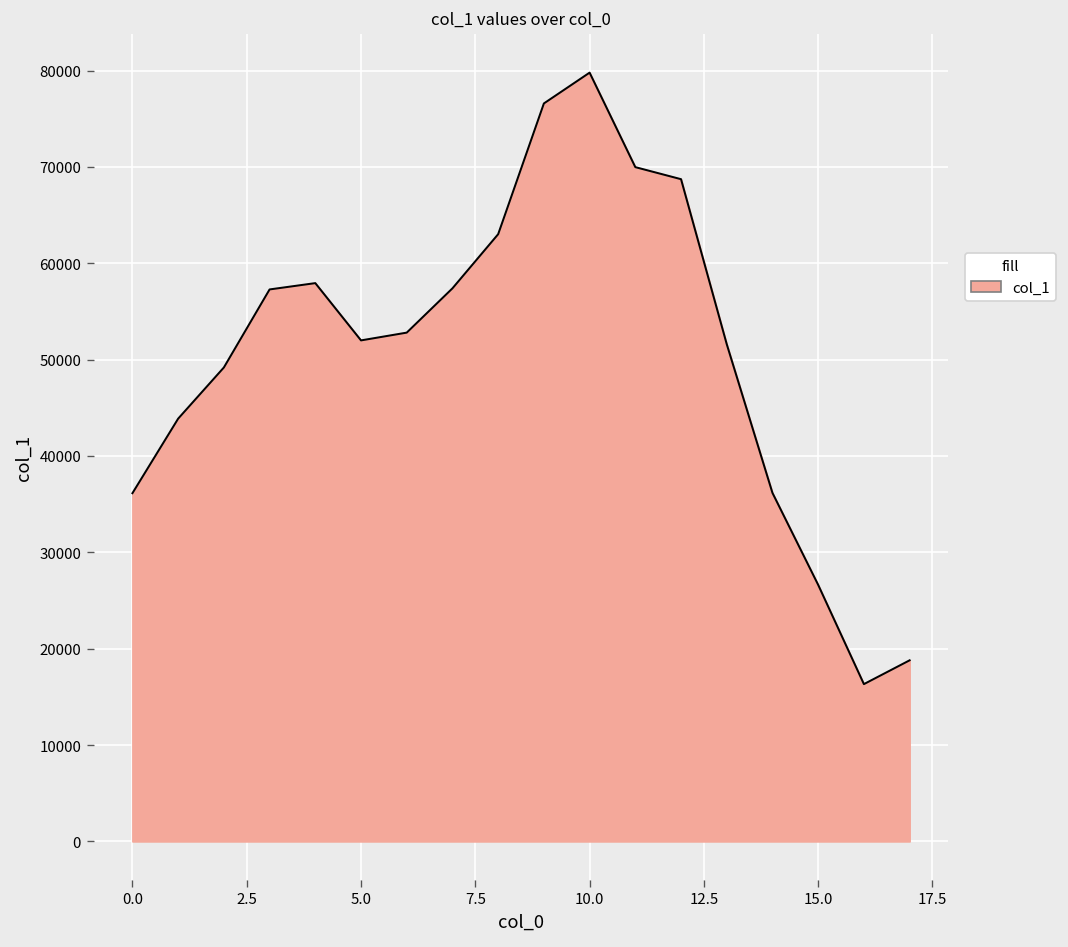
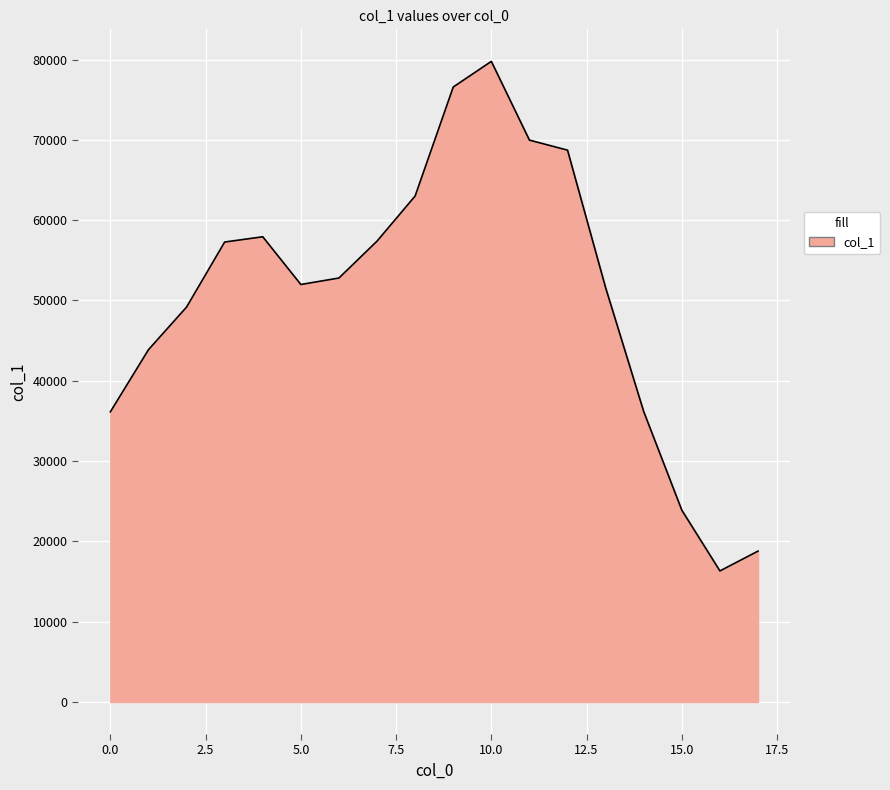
  {
    "0.0": 36000,
    "5.0": 52000,
    "10.0": 80000,
-   "15.0": 27000
+   "15.0": 24000
  }
